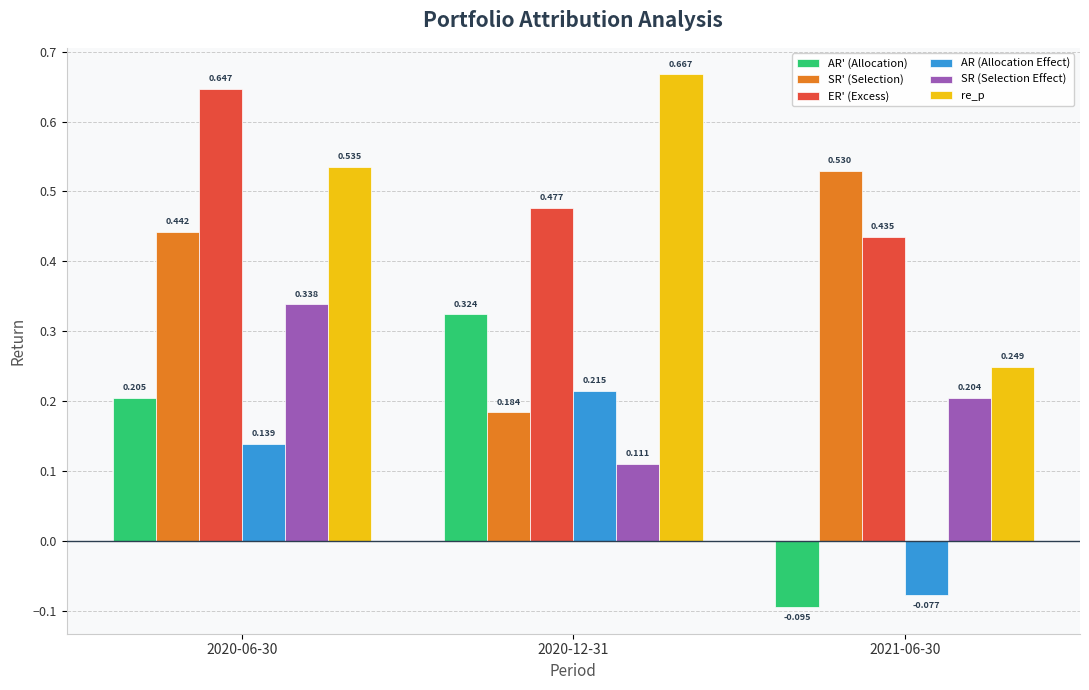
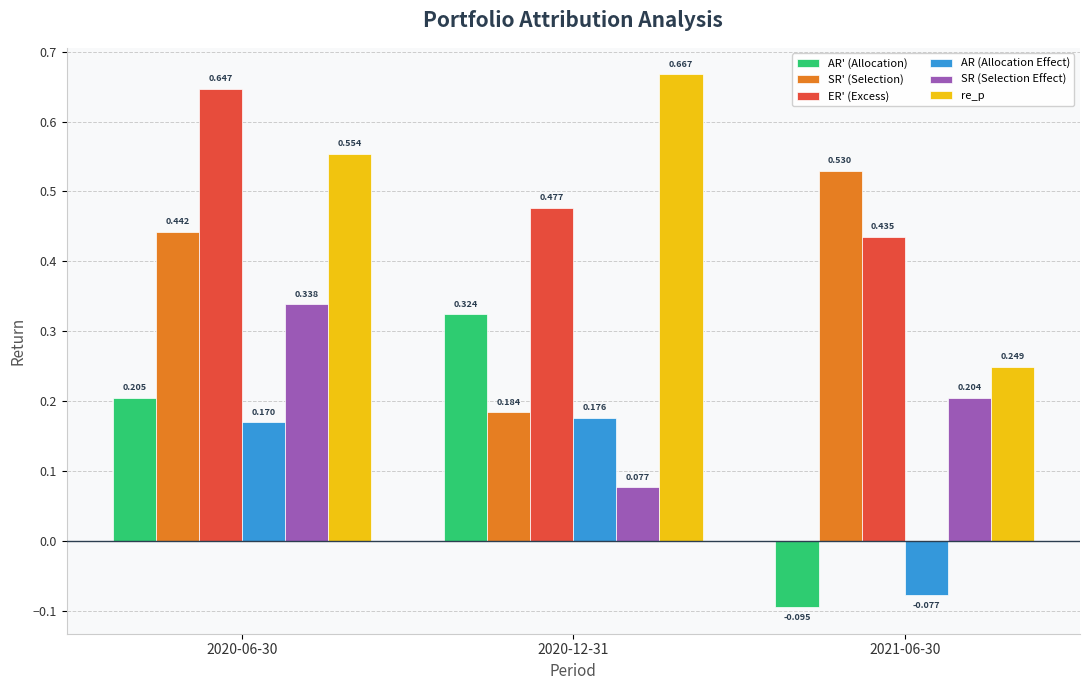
  {
    "AR' (Allocation)": {
      "2020-06-30": 0.205,
      "2020-12-31": 0.324,
      "2021-06-30": -0.095
    },
    "AR (Allocation Effect)": {
-     "2020-06-30": 0.139,
-     "2020-12-31": 0.215,
+     "2020-06-30": 0.170,
+     "2020-12-31": 0.176,
      "2021-06-30": -0.077
    },
    "SR (Selection Effect)": {
      "2020-06-30": 0.338,
-     "2020-12-31": 0.111,
+     "2020-12-31": 0.077,
      "2021-06-30": 0.204
    },
    "re_p": {
-     "2020-06-30": 0.535,
+     "2020-06-30": 0.554,
      "2020-12-31": 0.667,
      "2021-06-30": 0.249
    }
  }
